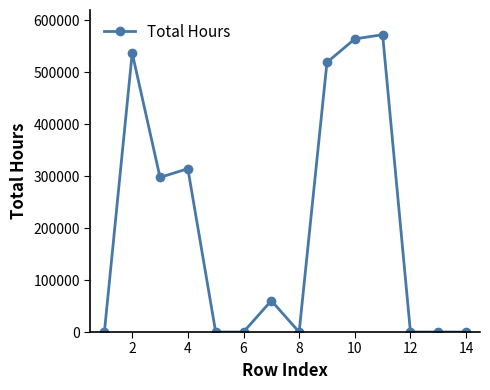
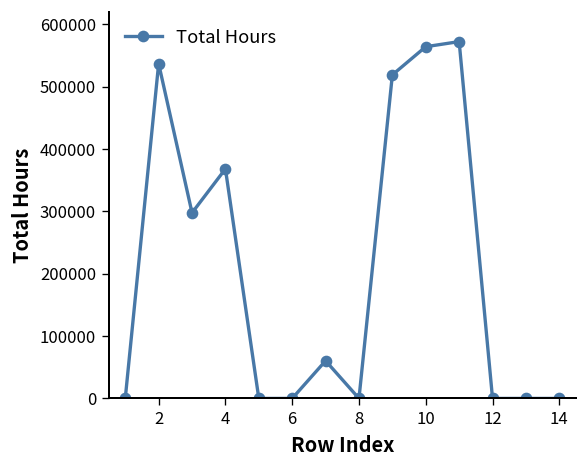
  {
    "2": 540000,
-   "4": 310000,
+   "4": 370000,
    "6": 0,
    "8": 0,
    "10": 560000,
    "12": 0,
    "14": 0
  }
